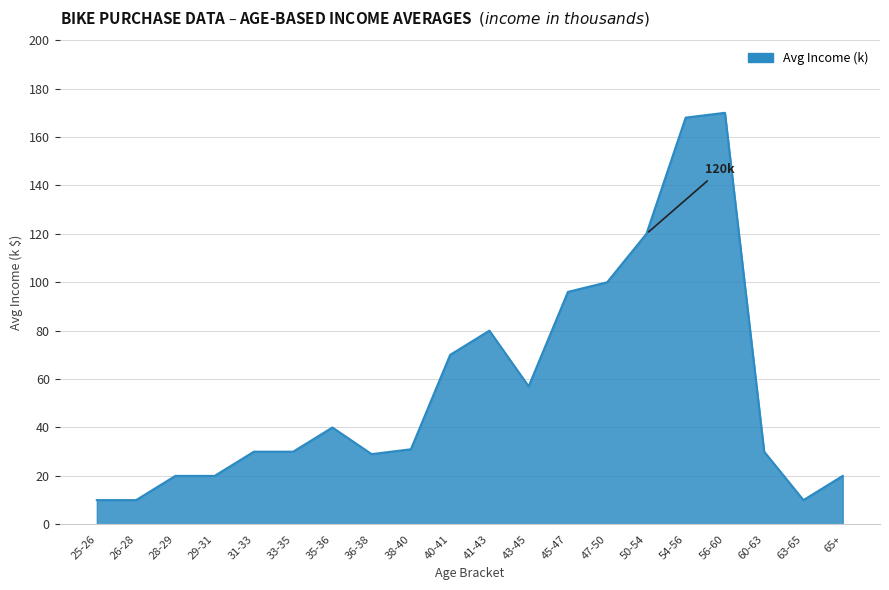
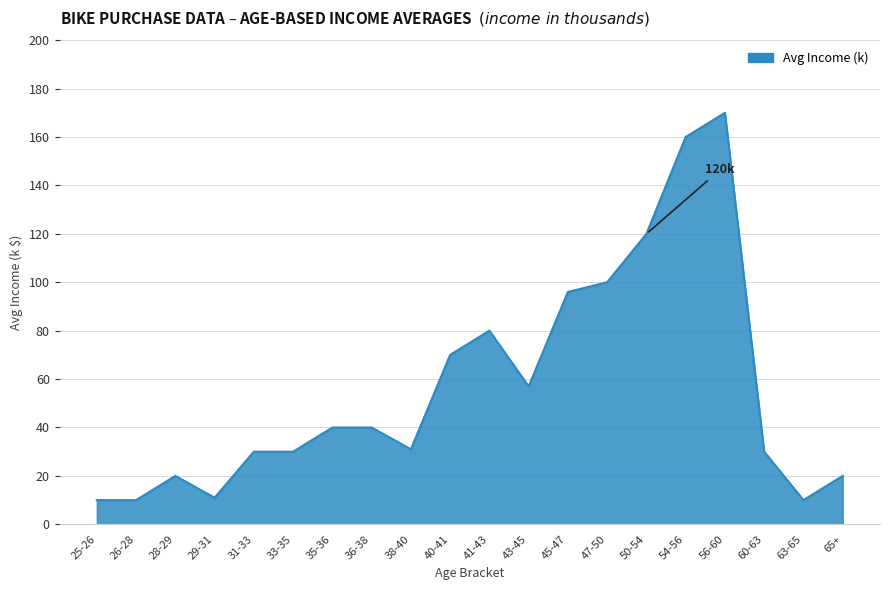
  {
    "25-26": 10,
    "26-28": 10,
    "28-29": 20,
-   "29-31": 20,
+   "29-31": 11,
    "31-33": 30,
    "33-35": 30,
    "35-36": 40,
-   "36-38": 29,
+   "36-38": 40,
    "38-40": 31,
    "40-41": 70,
    "41-43": 80,
    "43-45": 57,
    "45-47": 96,
    "47-50": 100,
-   "54-56": 168,
+   "54-56": 160,
    "56-60": 170,
    "60-63": 30,
    "63-65": 10,
    "65+": 20
  }
